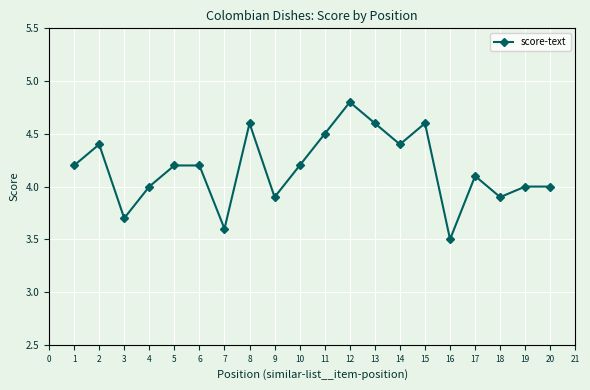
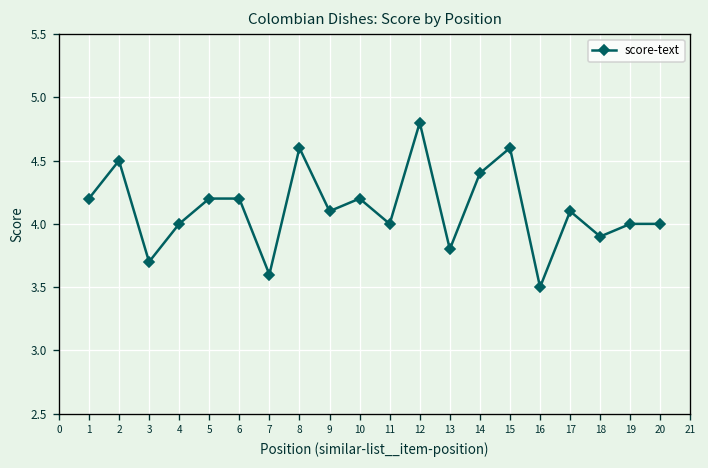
  {
    "1": 4.2,
-   "2": 4.4,
+   "2": 4.5,
    "3": 3.7,
    "4": 4.0,
    "5": 4.2,
    "6": 4.2,
    "7": 3.6,
    "8": 4.6,
-   "9": 3.9,
+   "9": 4.1,
    "10": 4.2,
-   "11": 4.5,
+   "11": 4.0,
    "12": 4.8,
-   "13": 4.6,
+   "13": 3.8,
    "14": 4.4,
    "15": 4.6,
    "16": 3.5,
    "17": 4.1,
    "18": 3.9,
    "19": 4.0,
    "20": 4.0
  }
